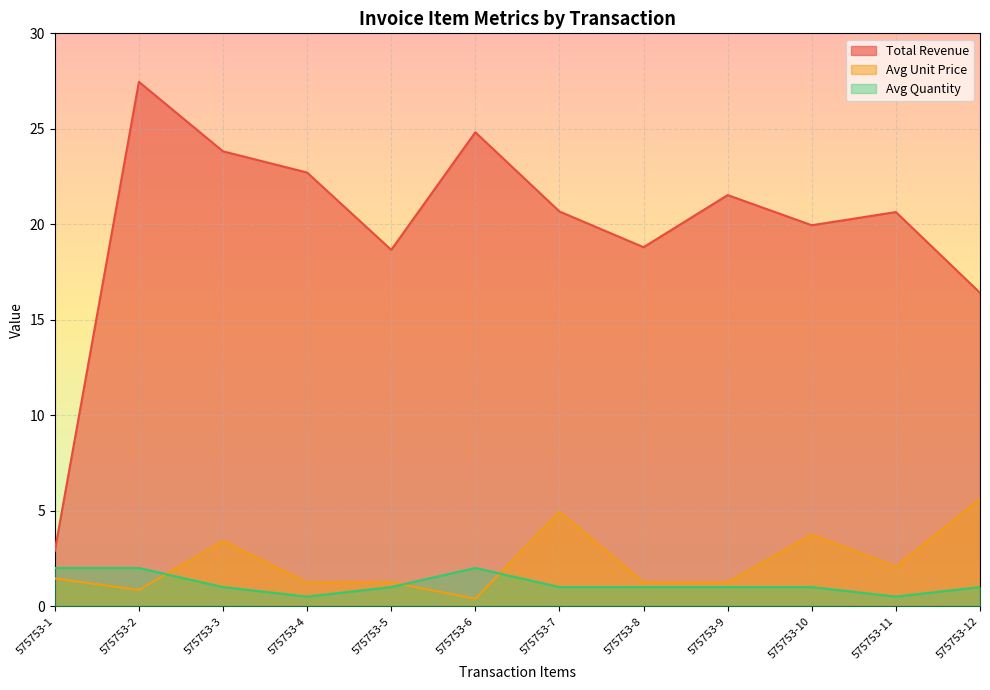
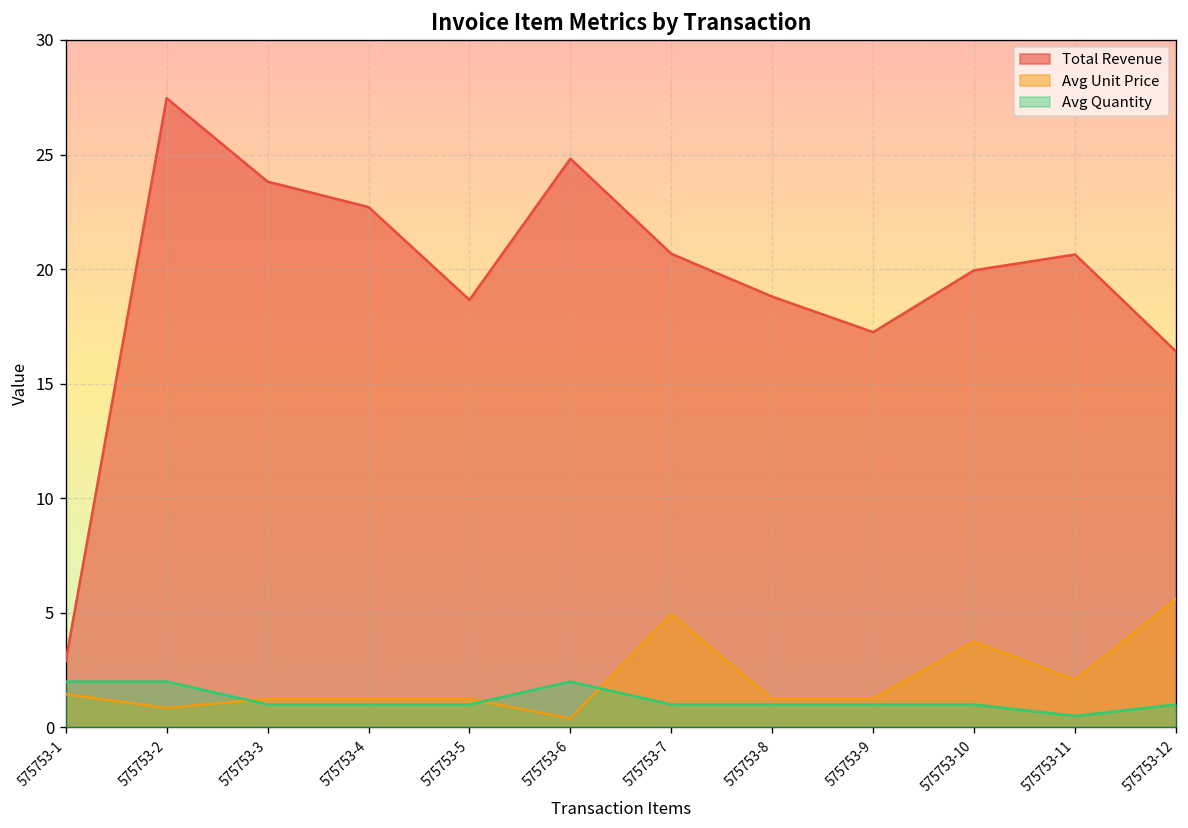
  {
    "Total Revenue": {
      "575753-1": 2.9,
      "575753-2": 27.5,
      "575753-3": 23.8,
      "575753-4": 22.7,
      "575753-5": 18.7,
      "575753-6": 24.8,
      "575753-7": 20.7,
      "575753-8": 18.8,
-     "575753-9": 21.5,
+     "575753-9": 17.3,
      "575753-10": 20.0,
      "575753-11": 20.6,
      "575753-12": 16.4
    },
    "Avg Unit Price": {
      "575753-1": 1.5,
      "575753-2": 0.9,
-     "575753-3": 3.4,
+     "575753-3": 1.3,
      "575753-4": 1.3,
      "575753-5": 1.3,
      "575753-6": 0.4,
      "575753-7": 5.0,
      "575753-8": 1.3,
      "575753-9": 1.3,
      "575753-10": 3.8,
      "575753-11": 2.1,
      "575753-12": 5.6
    },
    "Avg Quantity": {
      "575753-1": 2.0,
      "575753-2": 2.0,
      "575753-3": 1.0,
-     "575753-4": 0.5,
+     "575753-4": 1.0,
      "575753-5": 1.0,
      "575753-6": 2.0,
      "575753-7": 1.0,
      "575753-8": 1.0,
      "575753-9": 1.0,
      "575753-10": 1.0,
      "575753-11": 0.5,
      "575753-12": 1.0
    }
  }
